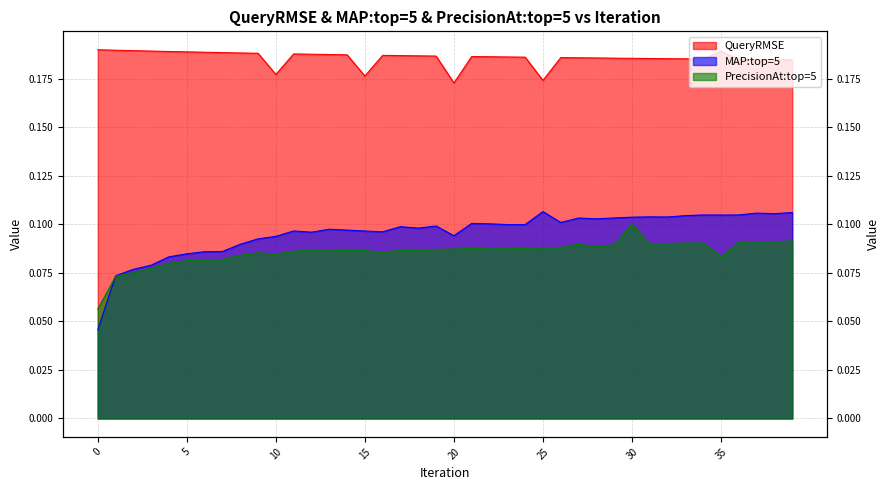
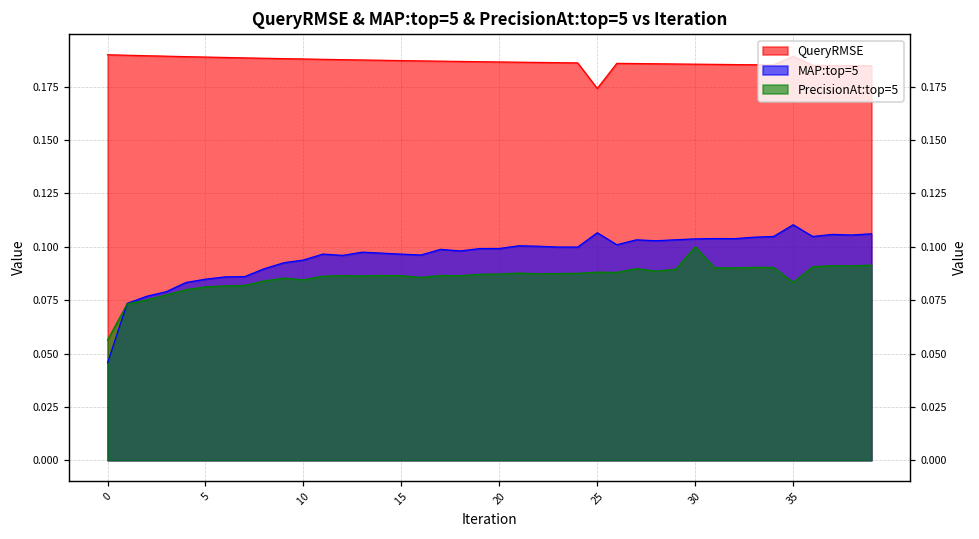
  {
    "QueryRMSE": {
      "0": 0.190,
      "5": 0.189,
-     "10": 0.177,
-     "15": 0.176,
-     "20": 0.173,
+     "10": 0.188,
+     "15": 0.187,
+     "20": 0.187,
      "25": 0.174,
      "30": 0.186
    },
    "MAP:top=5": {
      "0": 0.046,
      "5": 0.085,
      "10": 0.094,
      "15": 0.097,
-     "20": 0.094,
+     "20": 0.099,
      "25": 0.107,
      "30": 0.104,
-     "35": 0.105
+     "35": 0.110
    },
    "PrecisionAt:top=5": {
      "0": 0.056,
      "5": 0.081,
      "10": 0.085,
      "15": 0.086,
      "20": 0.087,
      "25": 0.088,
      "30": 0.100,
      "35": 0.083
    }
  }
